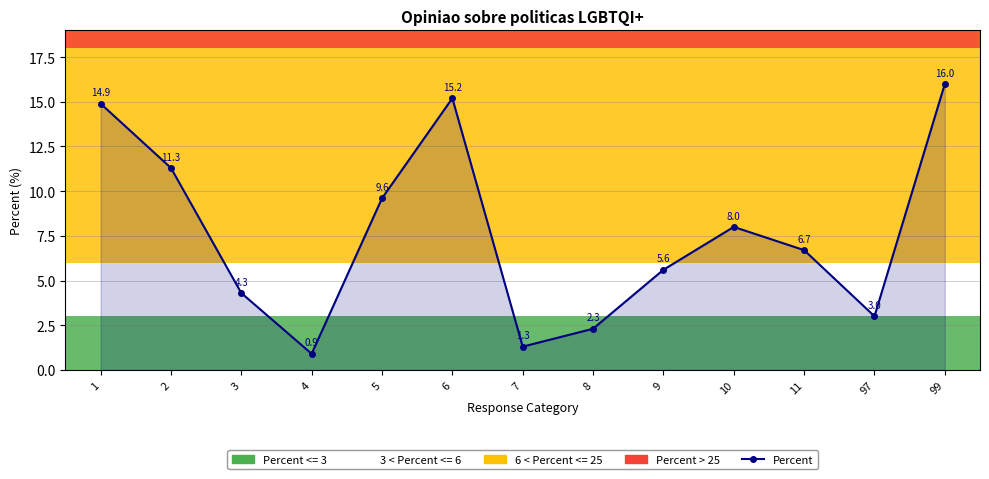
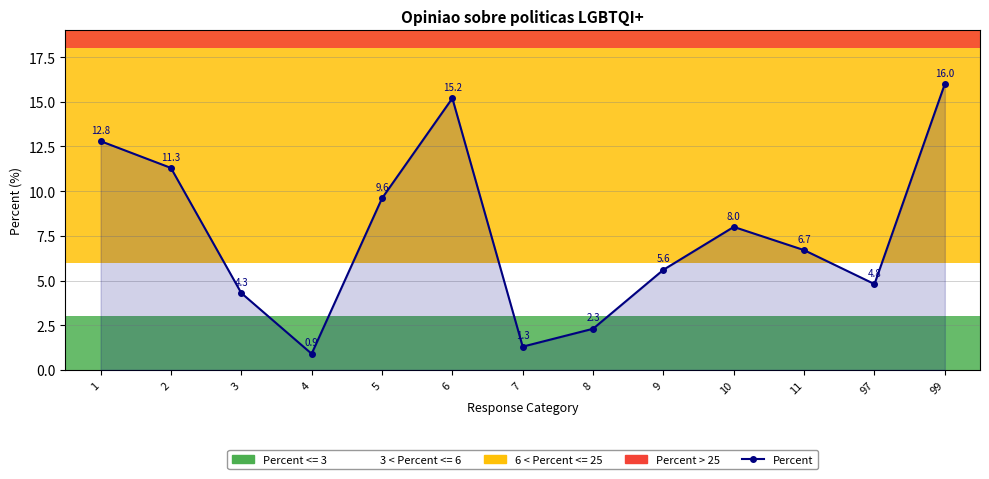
  {
-   "1": 14.9,
+   "1": 12.8,
    "2": 11.3,
    "3": 4.3,
    "4": 0.9,
    "5": 9.6,
    "6": 15.2,
    "7": 1.3,
    "8": 2.3,
    "9": 5.6,
    "10": 8.0,
    "11": 6.7,
-   "97": 3.0,
+   "97": 4.8,
    "99": 16.0
  }
